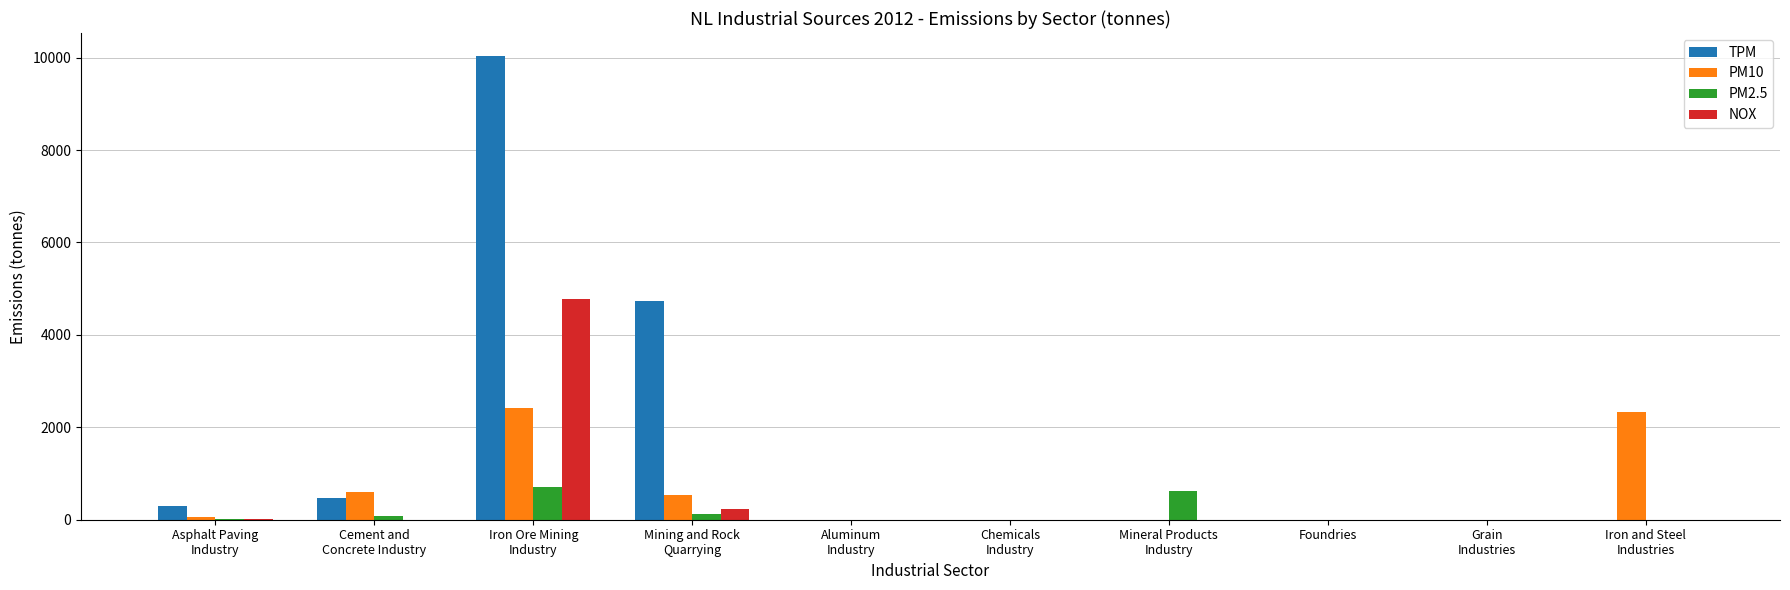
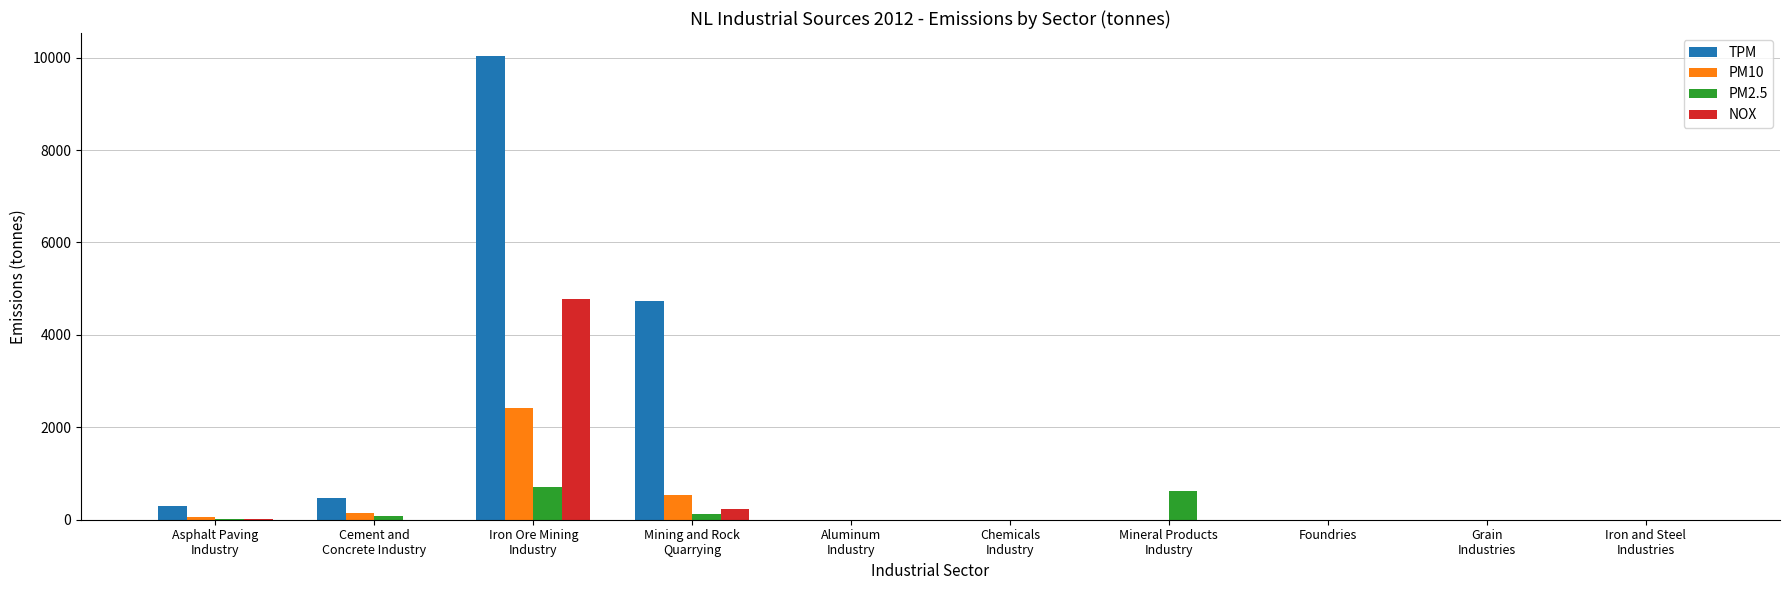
  {
    "TPM": {
      "Asphalt Paving Industry": 300,
      "Cement and Concrete Industry": 500,
      "Iron Ore Mining Industry": 10000,
      "Mining and Rock Quarrying": 4700,
      "Aluminum Industry": 0,
      "Chemicals Industry": 0,
      "Mineral Products Industry": 0,
      "Foundries": 0,
      "Grain Industries": 0,
      "Iron and Steel Industries": 0
    },
    "PM10": {
      "Asphalt Paving Industry": 100,
-     "Cement and Concrete Industry": 600,
+     "Cement and Concrete Industry": 100,
      "Iron Ore Mining Industry": 2400,
      "Mining and Rock Quarrying": 500,
      "Aluminum Industry": 0,
      "Chemicals Industry": 0,
      "Mineral Products Industry": 0,
      "Foundries": 0,
      "Grain Industries": 0,
-     "Iron and Steel Industries": 2300
+     "Iron and Steel Industries": 0
    },
    "PM2.5": {
      "Cement and Concrete Industry": 100,
      "Iron Ore Mining Industry": 700,
      "Mining and Rock Quarrying": 100,
      "Aluminum Industry": 0,
      "Chemicals Industry": 0,
      "Mineral Products Industry": 600,
      "Foundries": 0,
      "Grain Industries": 0,
      "Iron and Steel Industries": 0
    },
    "NOX": {
      "Cement and Concrete Industry": 0,
      "Iron Ore Mining Industry": 4800,
      "Mining and Rock Quarrying": 200,
      "Aluminum Industry": 0,
      "Chemicals Industry": 0,
      "Mineral Products Industry": 0,
      "Foundries": 0,
      "Grain Industries": 0,
      "Iron and Steel Industries": 0
    }
  }
